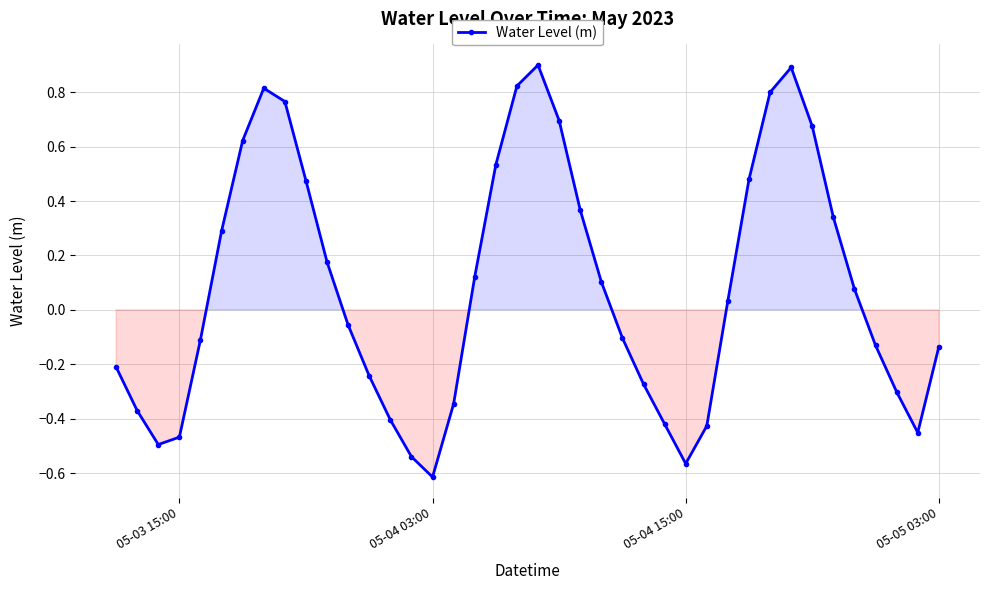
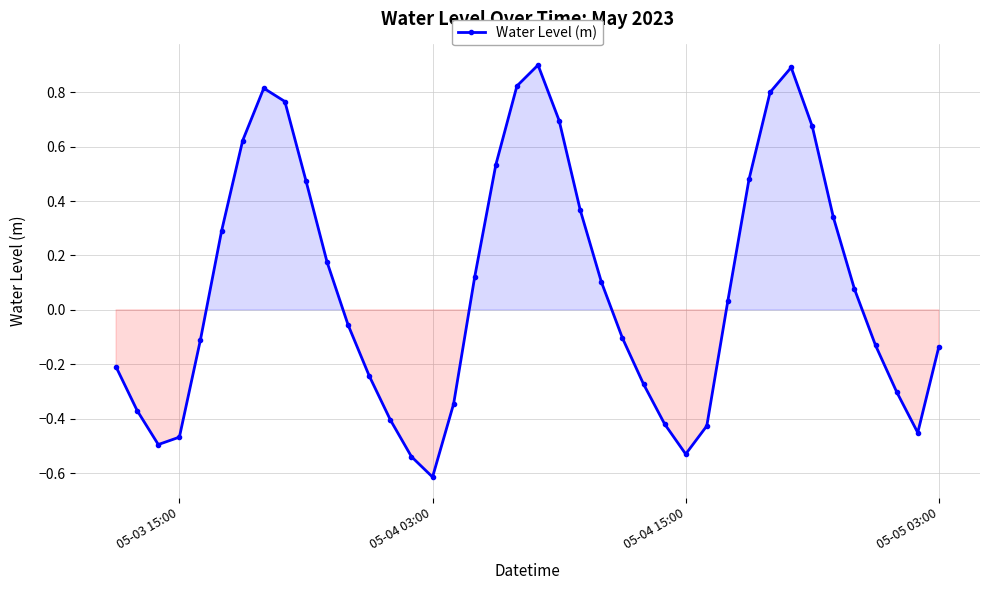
  {
    "05-03 15:00": -0.47,
    "05-04 03:00": -0.61,
-   "05-04 15:00": -0.57,
+   "05-04 15:00": -0.53,
    "05-05 03:00": -0.14
  }
